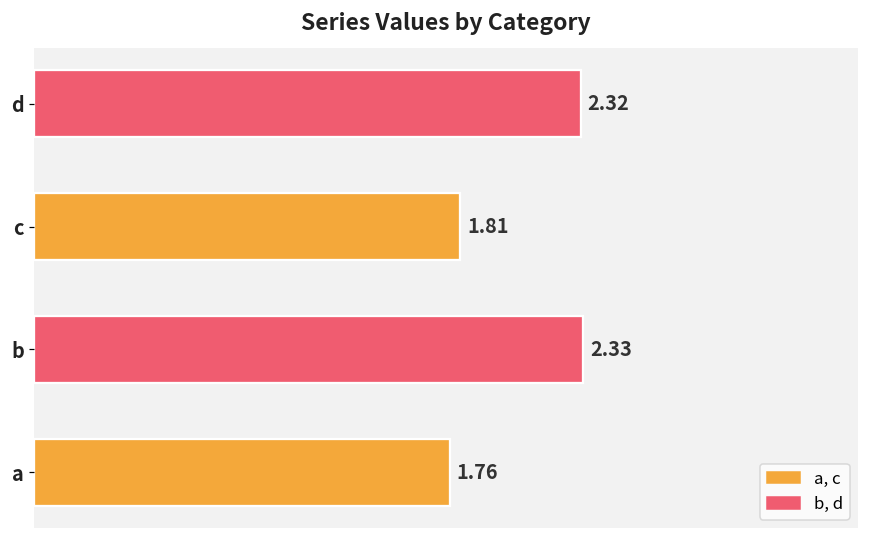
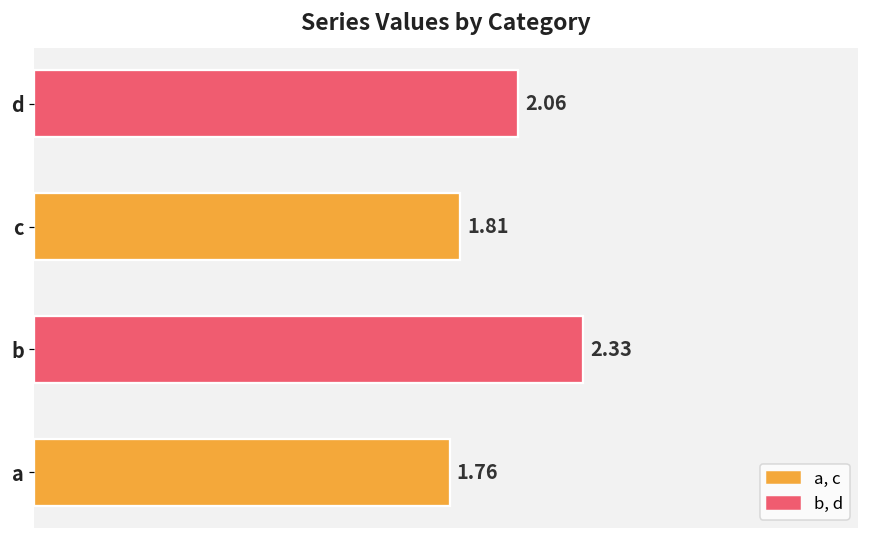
  {
-   "d": 2.32,
+   "d": 2.06,
    "c": 1.81,
    "b": 2.33,
    "a": 1.76
  }
